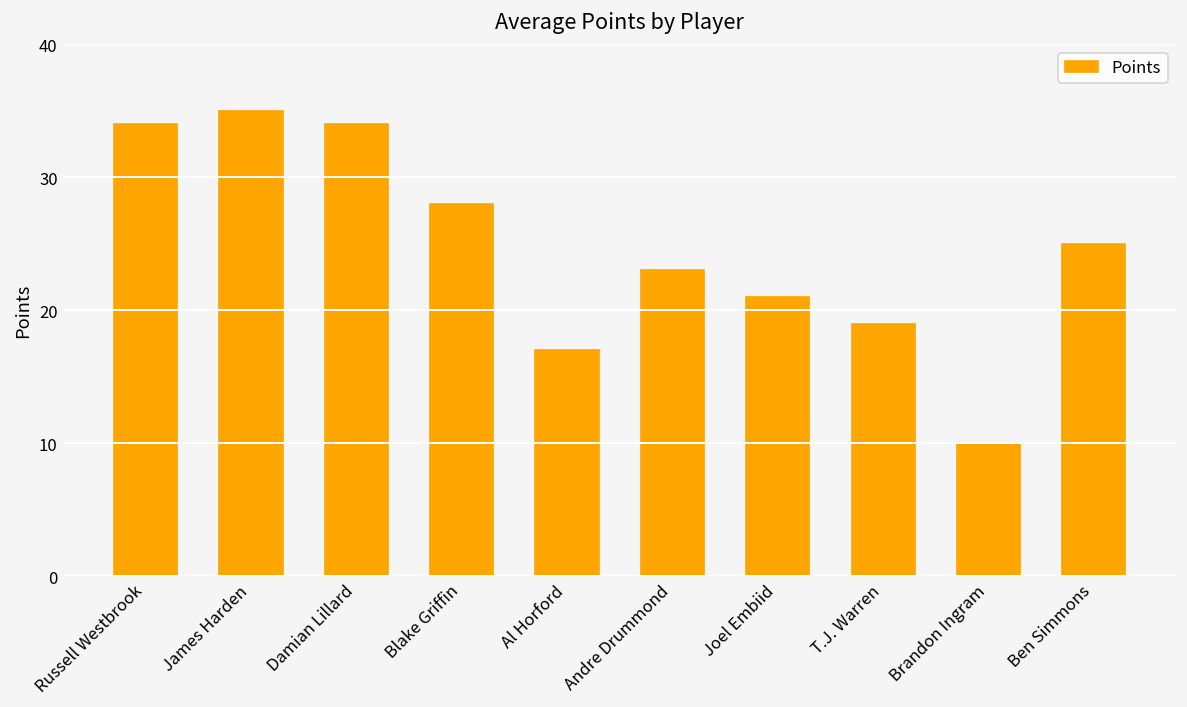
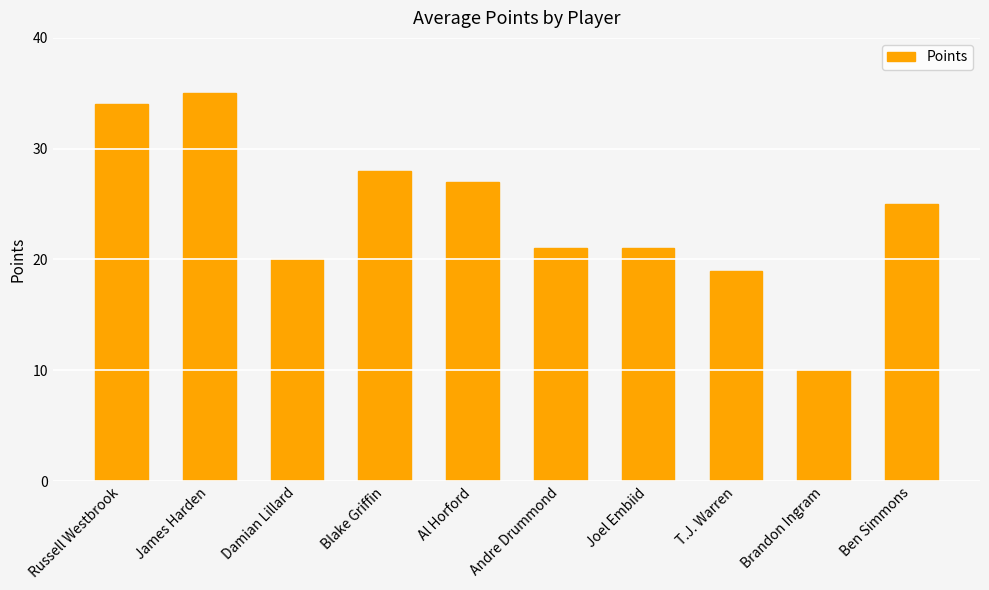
  {
    "Russell Westbrook": 34,
    "James Harden": 35,
-   "Damian Lillard": 34,
+   "Damian Lillard": 20,
    "Blake Griffin": 28,
-   "Al Horford": 17,
-   "Andre Drummond": 23,
+   "Al Horford": 27,
+   "Andre Drummond": 21,
    "Joel Embiid": 21,
    "T.J. Warren": 19,
    "Brandon Ingram": 10,
    "Ben Simmons": 25
  }
